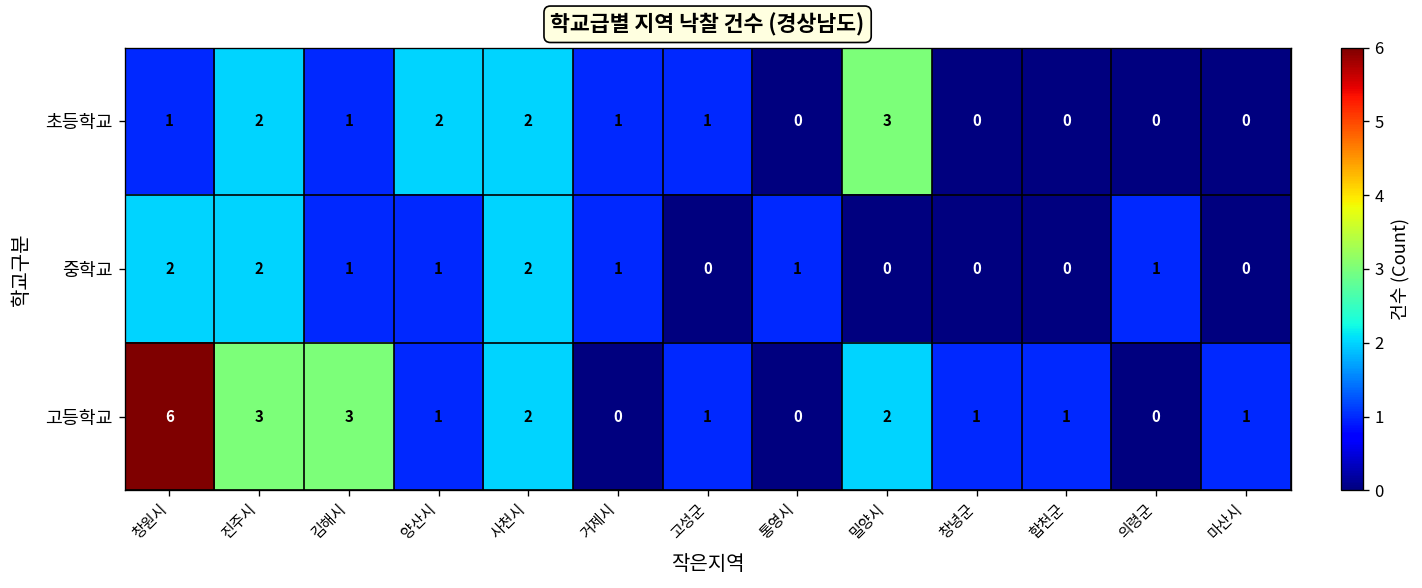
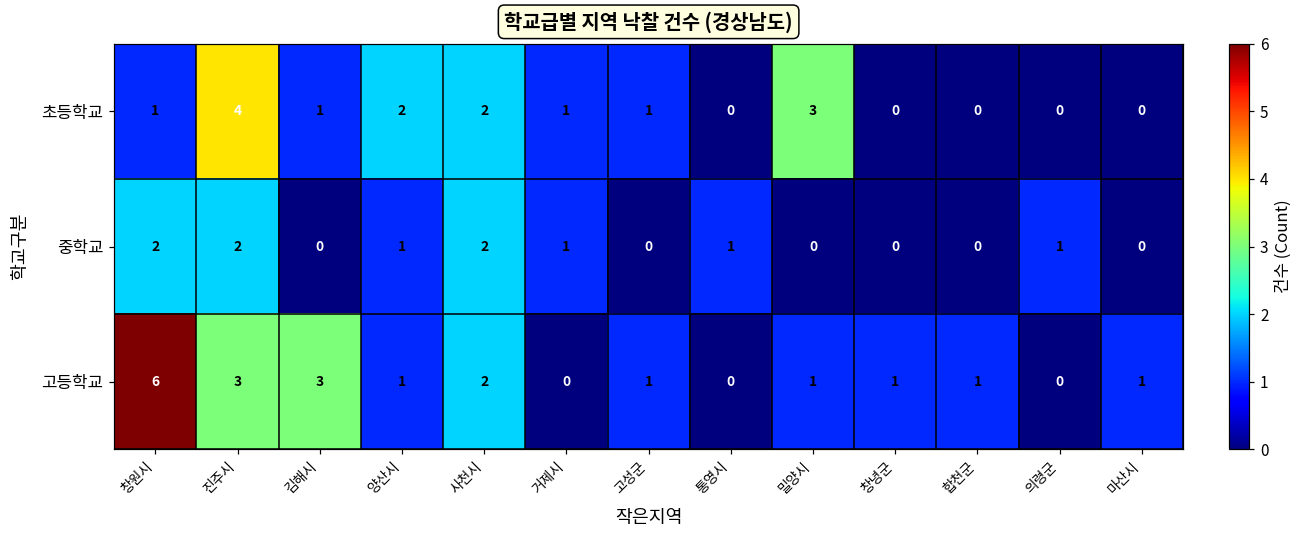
  {
    "초등학교": {
      "창원시": 1,
-     "진주시": 2,
+     "진주시": 4,
      "김해시": 1,
      "양산시": 2,
      "사천시": 2,
      "거제시": 1,
      "고성군": 1,
      "통영시": 0,
      "밀양시": 3,
      "창녕군": 0,
      "합천군": 0,
      "의령군": 0,
      "마산시": 0
    },
    "중학교": {
      "창원시": 2,
      "진주시": 2,
-     "김해시": 1,
+     "김해시": 0,
      "양산시": 1,
      "사천시": 2,
      "거제시": 1,
      "고성군": 0,
      "통영시": 1,
      "밀양시": 0,
      "창녕군": 0,
      "합천군": 0,
      "의령군": 1,
      "마산시": 0
    },
    "고등학교": {
      "창원시": 6,
      "진주시": 3,
      "김해시": 3,
      "양산시": 1,
      "사천시": 2,
      "거제시": 0,
      "고성군": 1,
      "통영시": 0,
-     "밀양시": 2,
+     "밀양시": 1,
      "창녕군": 1,
      "합천군": 1,
      "의령군": 0,
      "마산시": 1
    }
  }
